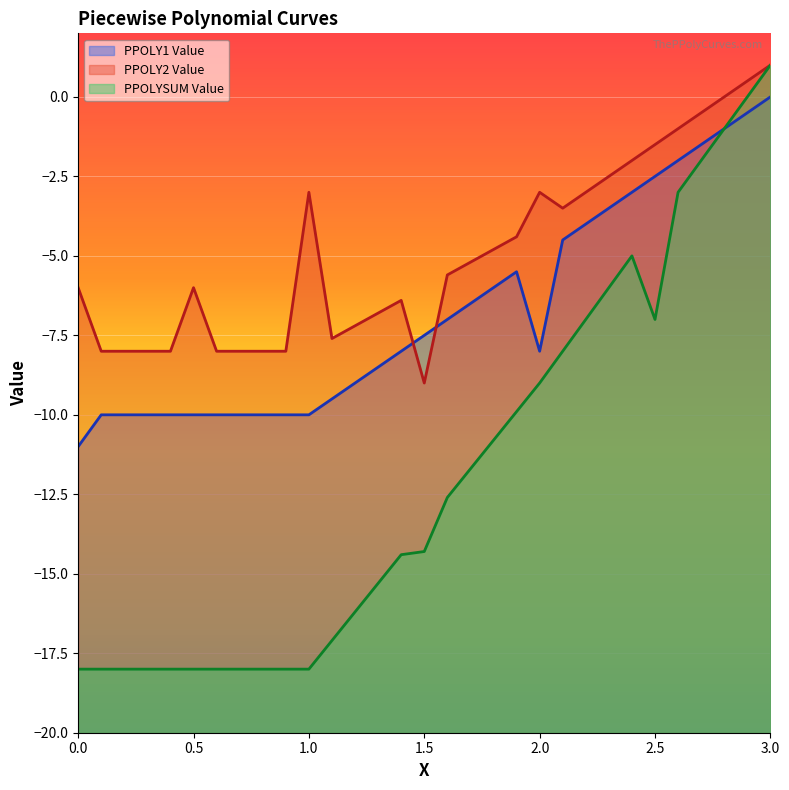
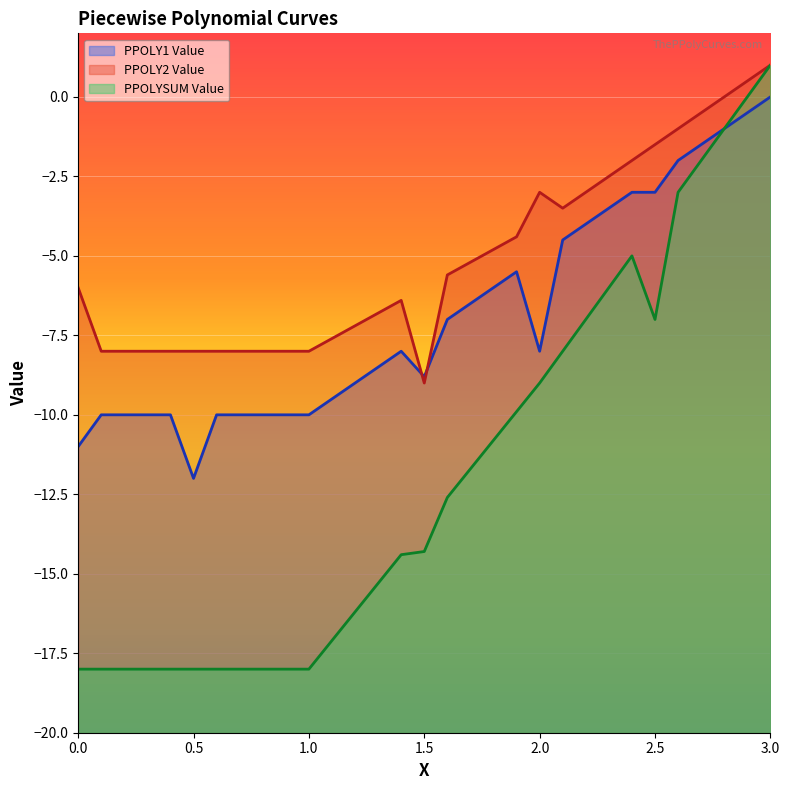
  {
    "PPOLY1 Value": {
      "0.0": -11.0,
-     "0.5": -10,
+     "0.5": -12,
      "1.0": -10.0,
-     "1.5": -7.5,
+     "1.5": -8.8,
      "2.0": -8.0,
-     "2.5": -2.5,
+     "2.5": -3.0,
      "3.0": 0.0
    },
    "PPOLY2 Value": {
      "0.0": -6,
-     "0.5": -6,
-     "1.0": -3,
+     "0.5": -8,
+     "1.0": -8,
      "1.5": -9,
      "2.0": -3,
      "2.5": -1.5
    },
    "PPOLYSUM Value": {
      "0.0": -18.0,
      "0.5": -18.0,
      "1.0": -18.0,
      "1.5": -14.3,
      "2.0": -9.0,
      "2.5": -7.0
    }
  }
